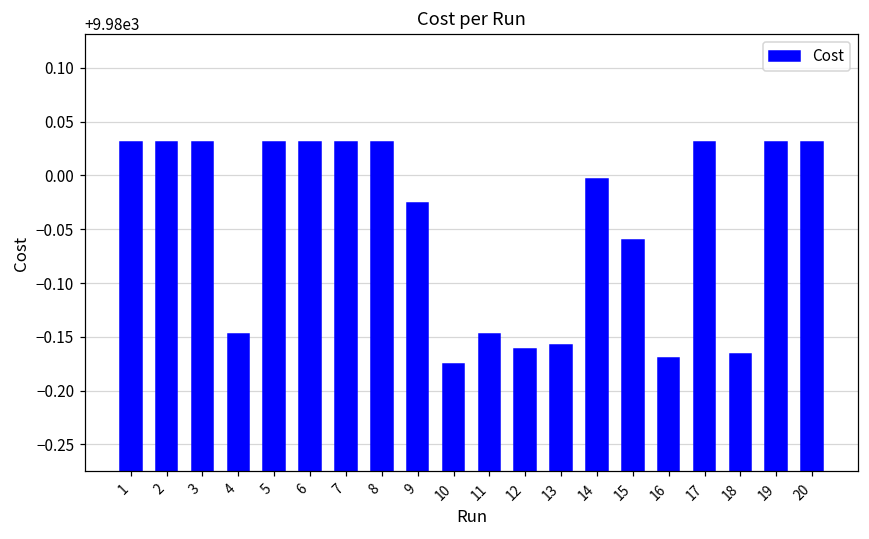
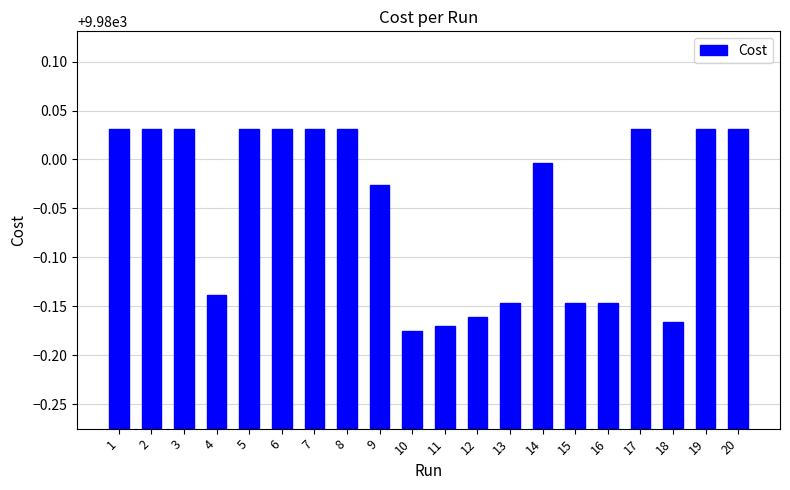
  {
    "1": 9980.03,
    "2": 9980.03,
    "3": 9980.03,
-   "4": 9979.85,
+   "4": 9979.86,
    "5": 9980.03,
    "6": 9980.03,
    "7": 9980.03,
    "8": 9980.03,
    "9": 9979.97,
    "10": 9979.82,
-   "11": 9979.85,
+   "11": 9979.83,
    "12": 9979.84,
-   "13": 9979.84,
+   "13": 9979.85,
    "14": 9980.00,
-   "15": 9979.94,
-   "16": 9979.83,
+   "15": 9979.85,
+   "16": 9979.85,
    "17": 9980.03,
    "18": 9979.83,
    "19": 9980.03,
    "20": 9980.03
  }
